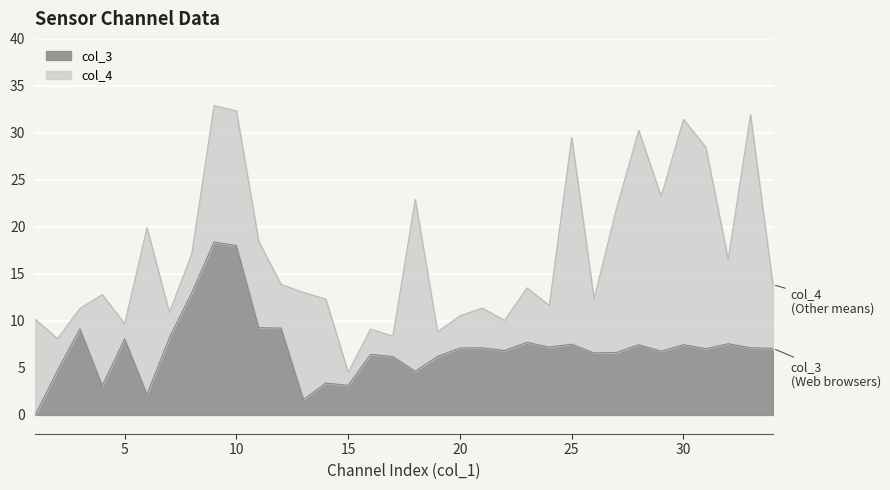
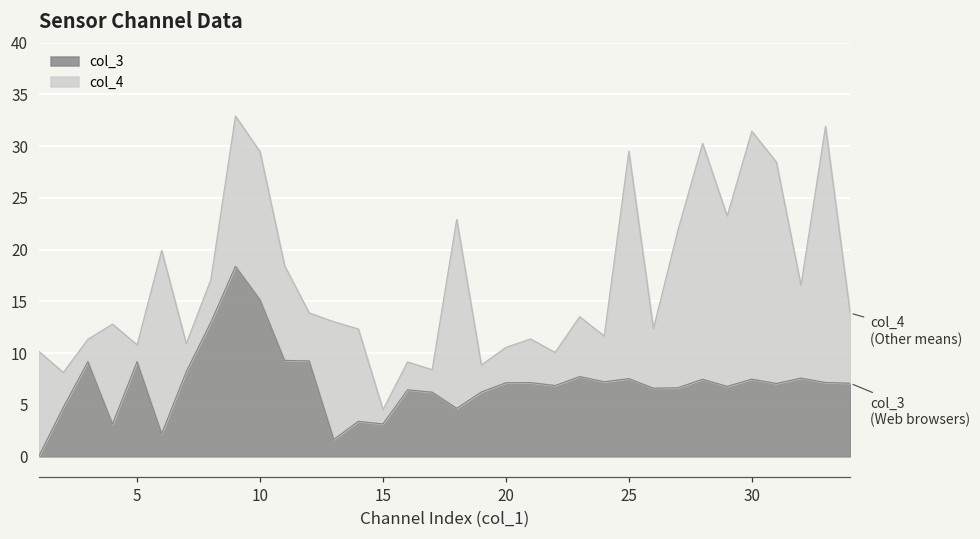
  {
    "col_3": {
-     "5": 8,
-     "10": 18,
+     "5": 9,
+     "10": 15,
      "15": 3,
      "20": 7,
      "25": 8,
      "30": 7
    },
    "col_4": {
      "5": 2,
      "10": 14,
      "15": 1,
      "20": 3,
      "25": 22,
      "30": 24
    }
  }
